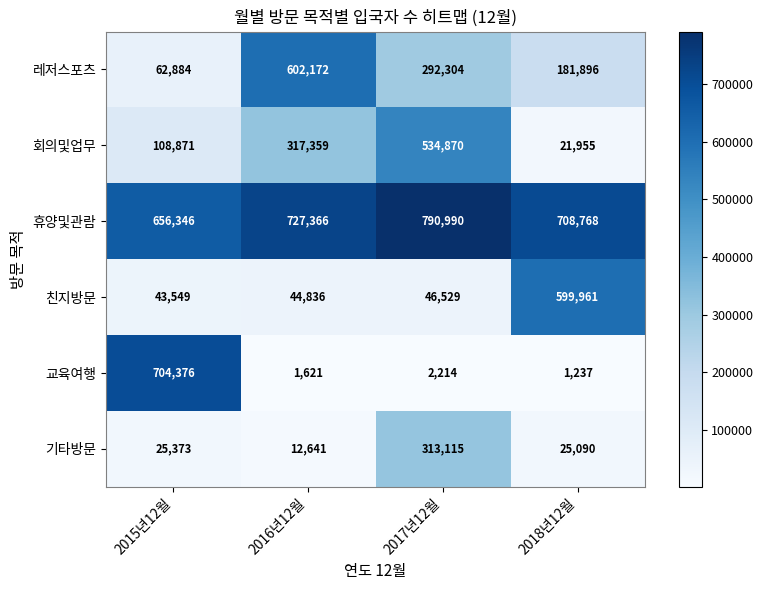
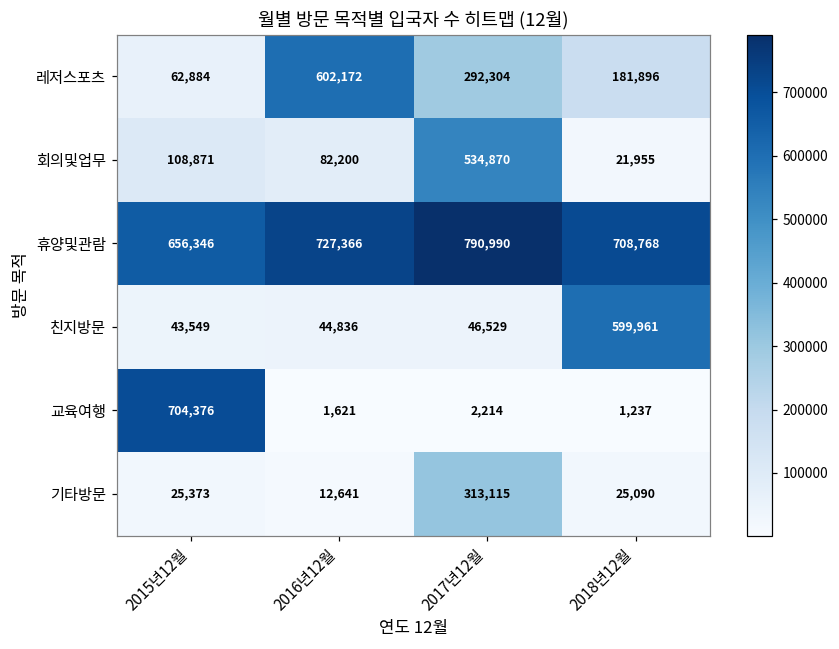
  {
    "레저스포츠": {
      "2015년12월": "62,884",
      "2016년12월": "602,172",
      "2017년12월": "292,304",
      "2018년12월": "181,896"
    },
    "회의및업무": {
      "2015년12월": "108,871",
-     "2016년12월": "317,359",
+     "2016년12월": "82,200",
      "2017년12월": "534,870",
      "2018년12월": "21,955"
    },
    "휴양및관람": {
      "2015년12월": "656,346",
      "2016년12월": "727,366",
      "2017년12월": "790,990",
      "2018년12월": "708,768"
    },
    "친지방문": {
      "2015년12월": "43,549",
      "2016년12월": "44,836",
      "2017년12월": "46,529",
      "2018년12월": "599,961"
    },
    "교육여행": {
      "2015년12월": "704,376",
      "2016년12월": "1,621",
      "2017년12월": "2,214",
      "2018년12월": "1,237"
    },
    "기타방문": {
      "2015년12월": "25,373",
      "2016년12월": "12,641",
      "2017년12월": "313,115",
      "2018년12월": "25,090"
    }
  }
